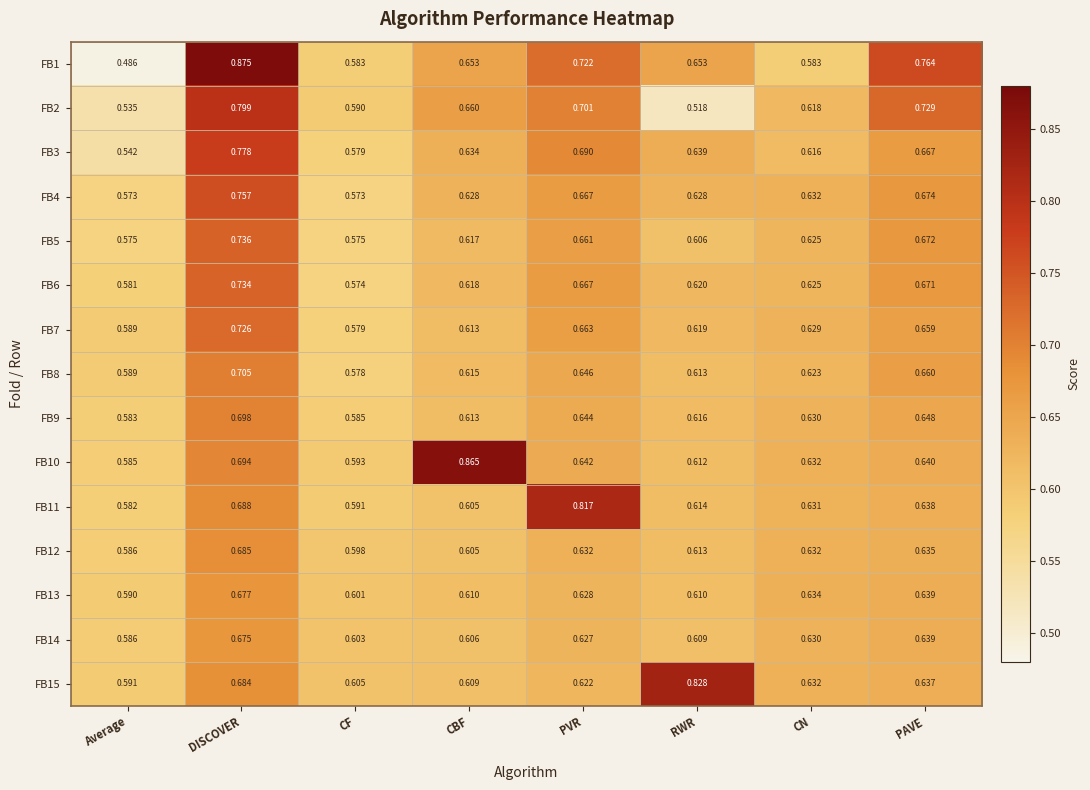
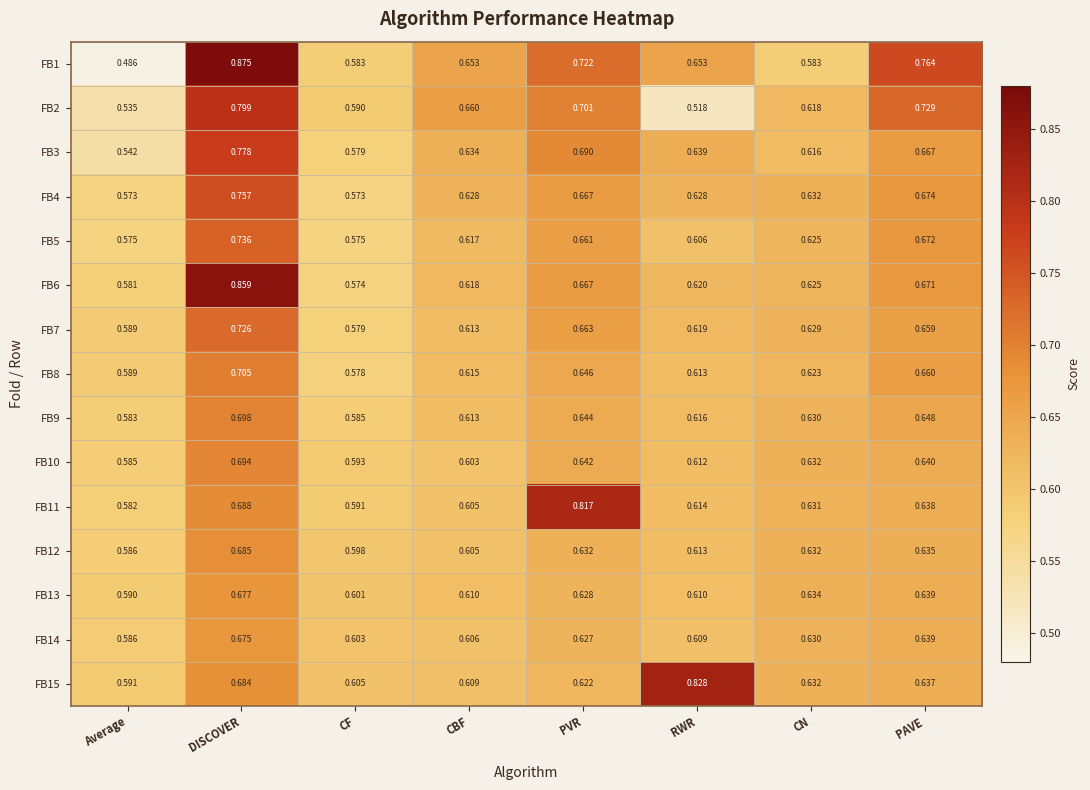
  {
    "FB1": {
      "Average": 0.486,
      "DISCOVER": 0.875,
      "CF": 0.583,
      "CBF": 0.653,
      "PVR": 0.722,
      "RWR": 0.653,
      "CN": 0.583,
      "PAVE": 0.764
    },
    "FB2": {
      "Average": 0.535,
      "DISCOVER": 0.799,
      "CF": 0.590,
      "CBF": 0.660,
      "PVR": 0.701,
      "RWR": 0.518,
      "CN": 0.618,
      "PAVE": 0.729
    },
    "FB3": {
      "Average": 0.542,
      "DISCOVER": 0.778,
      "CF": 0.579,
      "CBF": 0.634,
      "PVR": 0.690,
      "RWR": 0.639,
      "CN": 0.616,
      "PAVE": 0.667
    },
    "FB4": {
      "Average": 0.573,
      "DISCOVER": 0.757,
      "CF": 0.573,
      "CBF": 0.628,
      "PVR": 0.667,
      "RWR": 0.628,
      "CN": 0.632,
      "PAVE": 0.674
    },
    "FB5": {
      "Average": 0.575,
      "DISCOVER": 0.736,
      "CF": 0.575,
      "CBF": 0.617,
      "PVR": 0.661,
      "RWR": 0.606,
      "CN": 0.625,
      "PAVE": 0.672
    },
    "FB6": {
      "Average": 0.581,
-     "DISCOVER": 0.734,
+     "DISCOVER": 0.859,
      "CF": 0.574,
      "CBF": 0.618,
      "PVR": 0.667,
      "RWR": 0.620,
      "CN": 0.625,
      "PAVE": 0.671
    },
    "FB7": {
      "Average": 0.589,
      "DISCOVER": 0.726,
      "CF": 0.579,
      "CBF": 0.613,
      "PVR": 0.663,
      "RWR": 0.619,
      "CN": 0.629,
      "PAVE": 0.659
    },
    "FB8": {
      "Average": 0.589,
      "DISCOVER": 0.705,
      "CF": 0.578,
      "CBF": 0.615,
      "PVR": 0.646,
      "RWR": 0.613,
      "CN": 0.623,
      "PAVE": 0.660
    },
    "FB9": {
      "Average": 0.583,
      "DISCOVER": 0.698,
      "CF": 0.585,
      "CBF": 0.613,
      "PVR": 0.644,
      "RWR": 0.616,
      "CN": 0.630,
      "PAVE": 0.648
    },
    "FB10": {
      "Average": 0.585,
      "DISCOVER": 0.694,
      "CF": 0.593,
-     "CBF": 0.865,
+     "CBF": 0.603,
      "PVR": 0.642,
      "RWR": 0.612,
      "CN": 0.632,
      "PAVE": 0.640
    },
    "FB11": {
      "Average": 0.582,
      "DISCOVER": 0.688,
      "CF": 0.591,
      "CBF": 0.605,
      "PVR": 0.817,
      "RWR": 0.614,
      "CN": 0.631,
      "PAVE": 0.638
    },
    "FB12": {
      "Average": 0.586,
      "DISCOVER": 0.685,
      "CF": 0.598,
      "CBF": 0.605,
      "PVR": 0.632,
      "RWR": 0.613,
      "CN": 0.632,
      "PAVE": 0.635
    },
    "FB13": {
      "Average": 0.590,
      "DISCOVER": 0.677,
      "CF": 0.601,
      "CBF": 0.610,
      "PVR": 0.628,
      "RWR": 0.610,
      "CN": 0.634,
      "PAVE": 0.639
    },
    "FB14": {
      "Average": 0.586,
      "DISCOVER": 0.675,
      "CF": 0.603,
      "CBF": 0.606,
      "PVR": 0.627,
      "RWR": 0.609,
      "CN": 0.630,
      "PAVE": 0.639
    },
    "FB15": {
      "Average": 0.591,
      "DISCOVER": 0.684,
      "CF": 0.605,
      "CBF": 0.609,
      "PVR": 0.622,
      "RWR": 0.828,
      "CN": 0.632,
      "PAVE": 0.637
    }
  }
